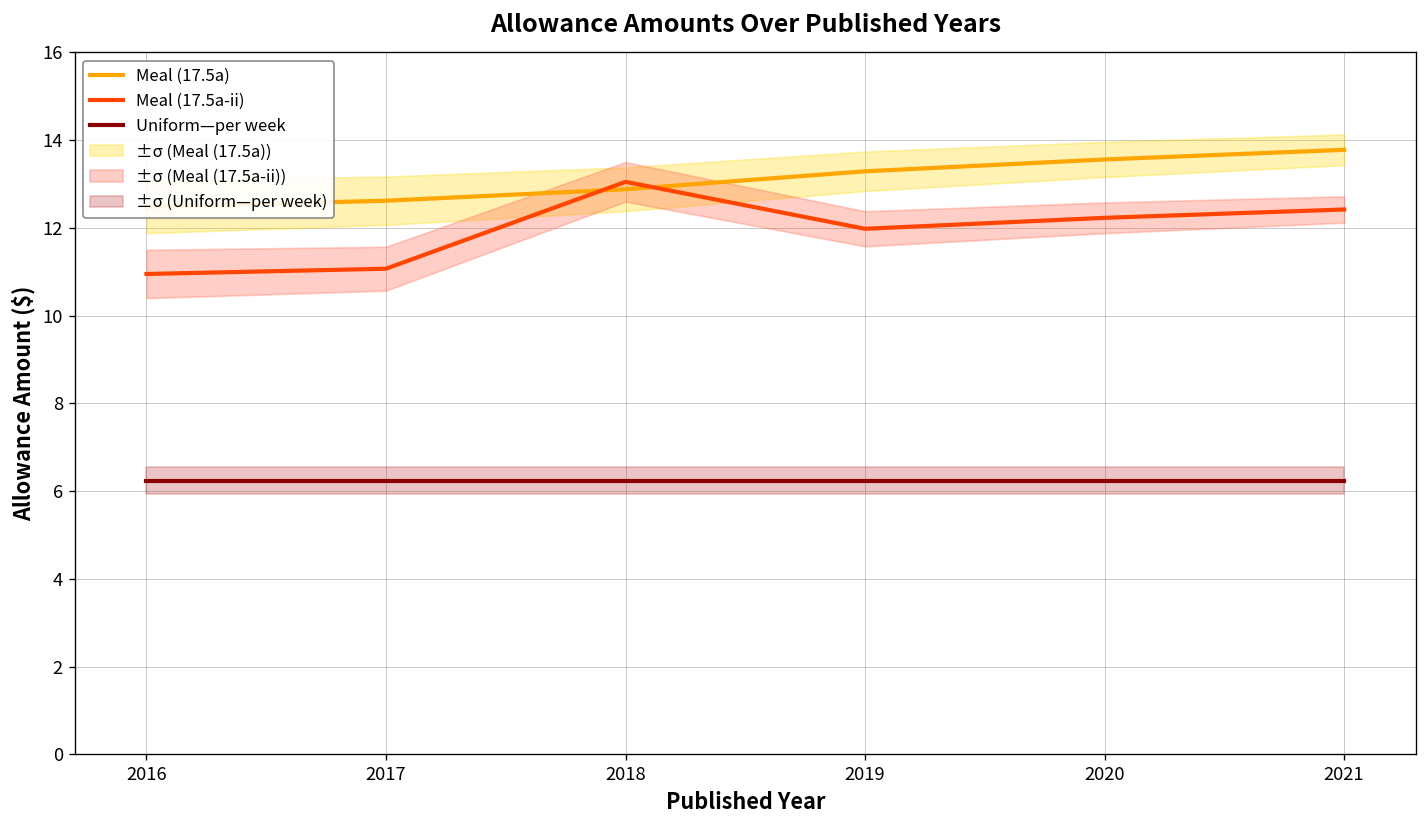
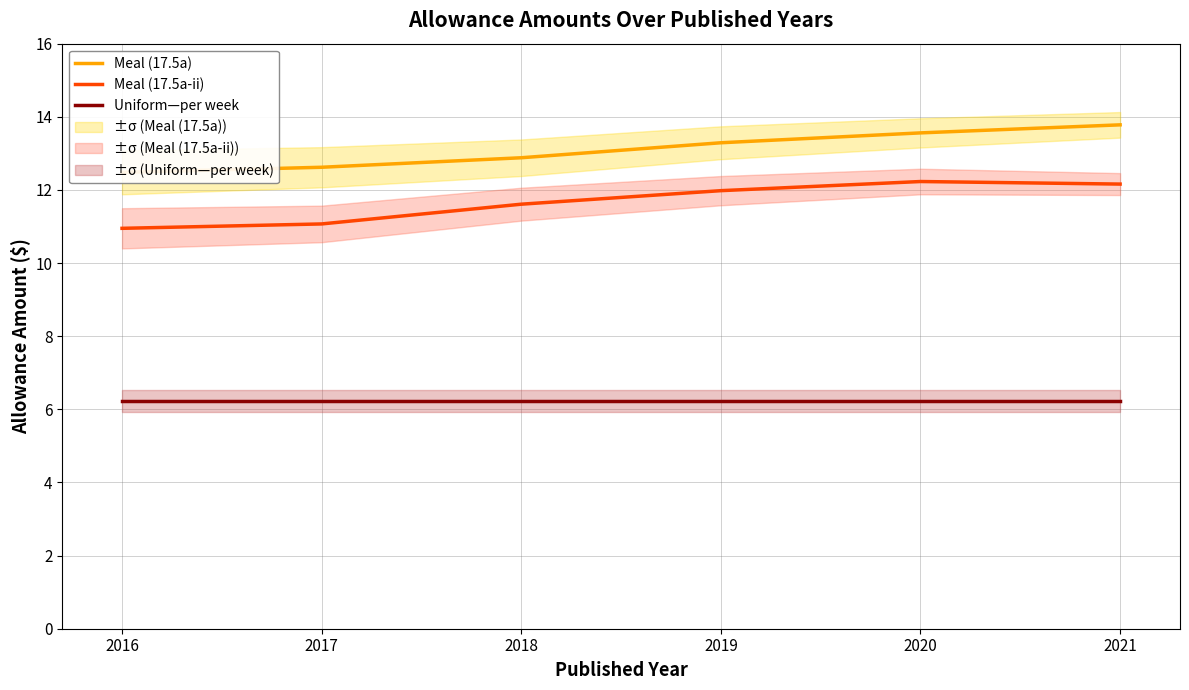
  {
    "Meal (17.5a-ii)": {
      "2016": 11.0,
      "2017": 11.1,
-     "2018": 13.1,
+     "2018": 11.6,
      "2019": 12.0,
      "2020": 12.2,
-     "2021": 12.4
+     "2021": 12.2
    },
    "Uniform—per week": {
      "2016": 6.2,
      "2017": 6.2,
      "2018": 6.2,
      "2019": 6.2,
      "2020": 6.2,
      "2021": 6.2
    }
  }
